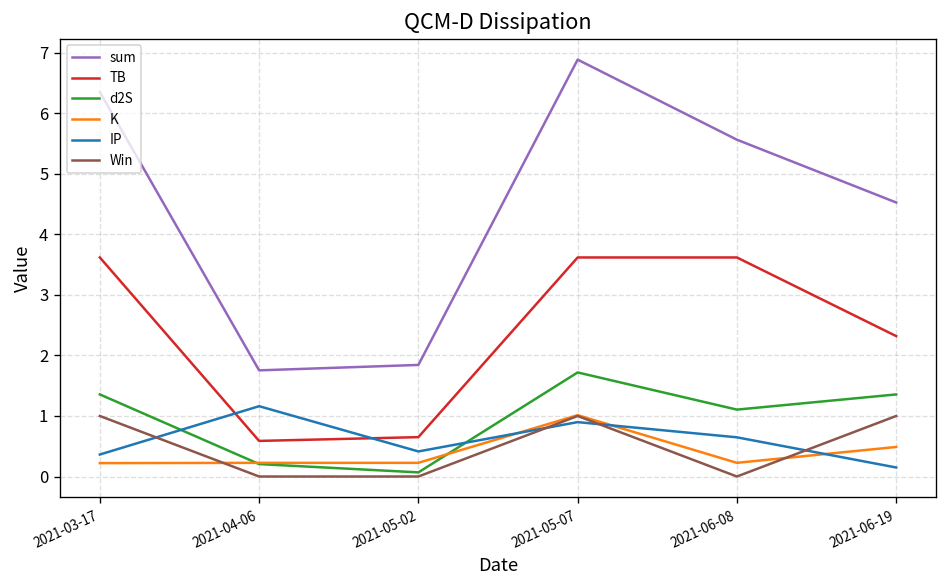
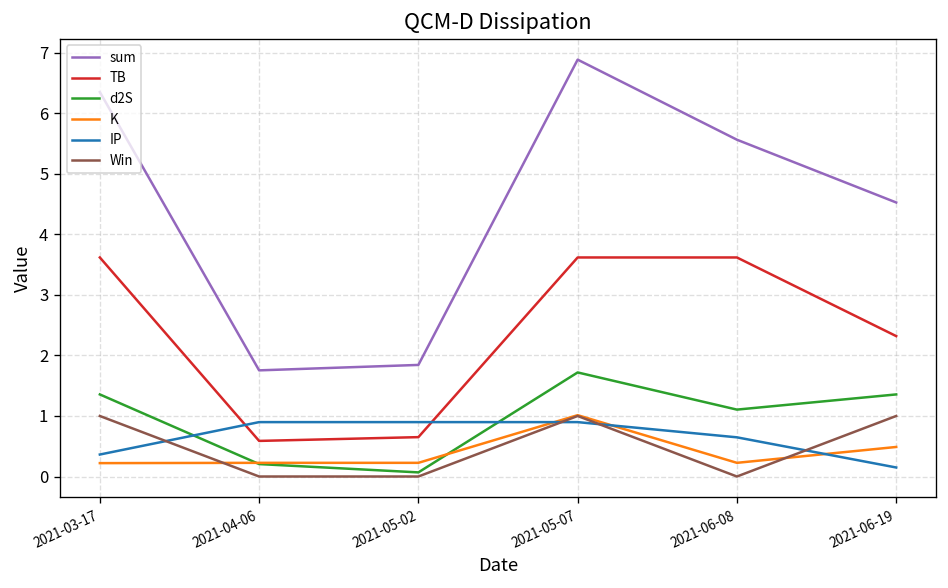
  {
    "sum": {
      "2021-04-06": 1.8,
      "2021-05-02": 1.8,
      "2021-05-07": 6.9,
      "2021-06-08": 5.6,
      "2021-06-19": 4.5
    },
    "TB": {
      "2021-03-17": 3.6,
      "2021-04-06": 0.6,
      "2021-05-02": 0.7,
      "2021-05-07": 3.6,
      "2021-06-08": 3.6,
      "2021-06-19": 2.3
    },
    "d2S": {
      "2021-03-17": 1.4,
      "2021-05-02": 0.1,
      "2021-05-07": 1.7,
      "2021-06-08": 1.1,
      "2021-06-19": 1.4
    },
    "K": {
      "2021-03-17": 0.2,
      "2021-05-02": 0.2,
      "2021-06-08": 0.2,
      "2021-06-19": 0.5
    },
    "IP": {
      "2021-03-17": 0.4,
-     "2021-04-06": 1.2,
-     "2021-05-02": 0.4,
+     "2021-04-06": 0.9,
+     "2021-05-02": 0.9,
      "2021-05-07": 0.9,
      "2021-06-08": 0.6,
      "2021-06-19": 0.1
    },
    "Win": {
      "2021-03-17": 1.0,
      "2021-04-06": 0.0,
      "2021-05-02": 0.0,
      "2021-06-08": 0.0,
      "2021-06-19": 1.0
    }
  }
